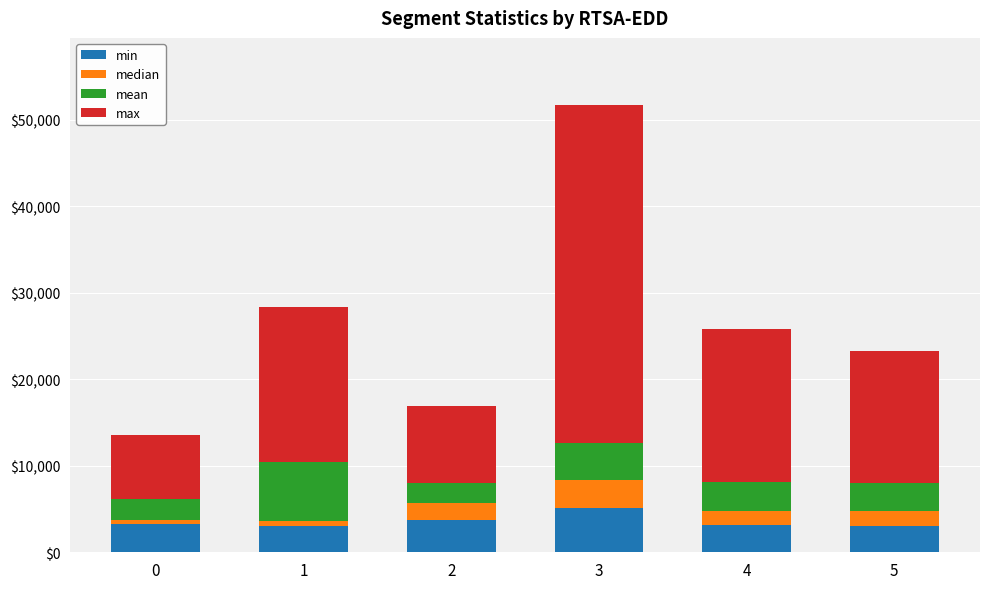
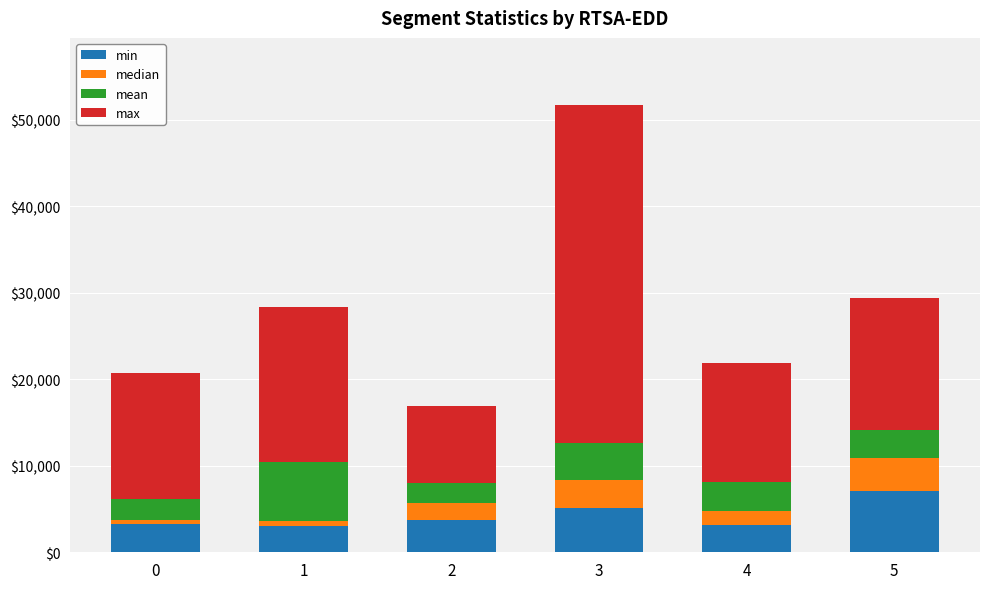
  {
    "min": {
      "0": "$3,000",
      "1": "$3,000",
      "2": "$4,000",
      "3": "$5,000",
      "4": "$3,000",
-     "5": "$3,000"
+     "5": "$7,000"
    },
    "median": {
      "0": "$0",
      "1": "$1,000",
      "2": "$2,000",
      "3": "$3,000",
      "4": "$2,000",
-     "5": "$2,000"
+     "5": "$4,000"
    },
    "mean": {
      "0": "$2,000",
      "1": "$7,000",
      "2": "$2,000",
      "3": "$4,000",
      "4": "$3,000",
      "5": "$3,000"
    },
    "max": {
-     "0": "$7,000",
+     "0": "$15,000",
      "1": "$18,000",
      "2": "$9,000",
      "3": "$39,000",
-     "4": "$18,000",
+     "4": "$14,000",
      "5": "$15,000"
    }
  }
